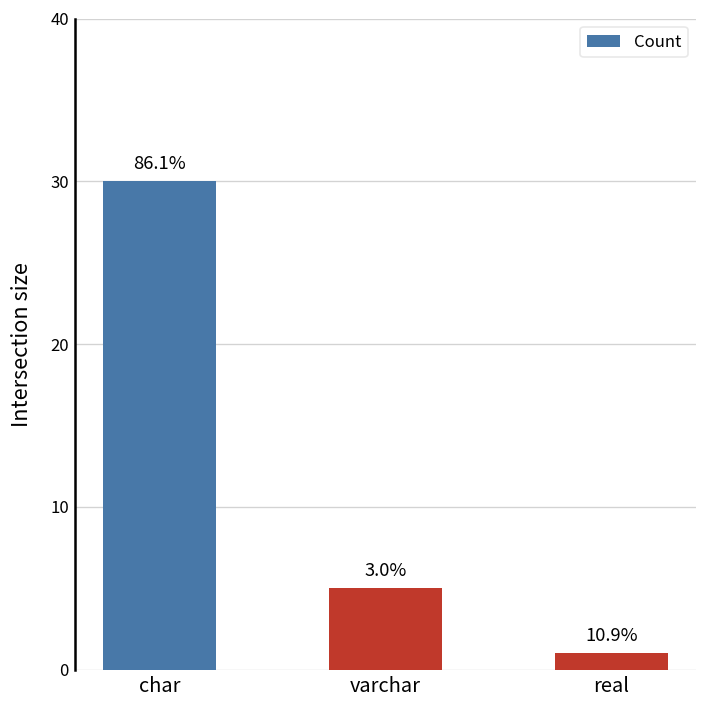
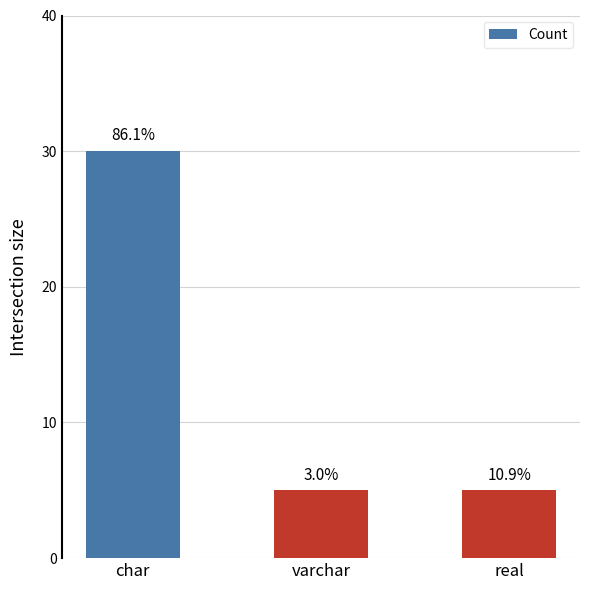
  {
-   "real": 1
+   "real": 5
  }
